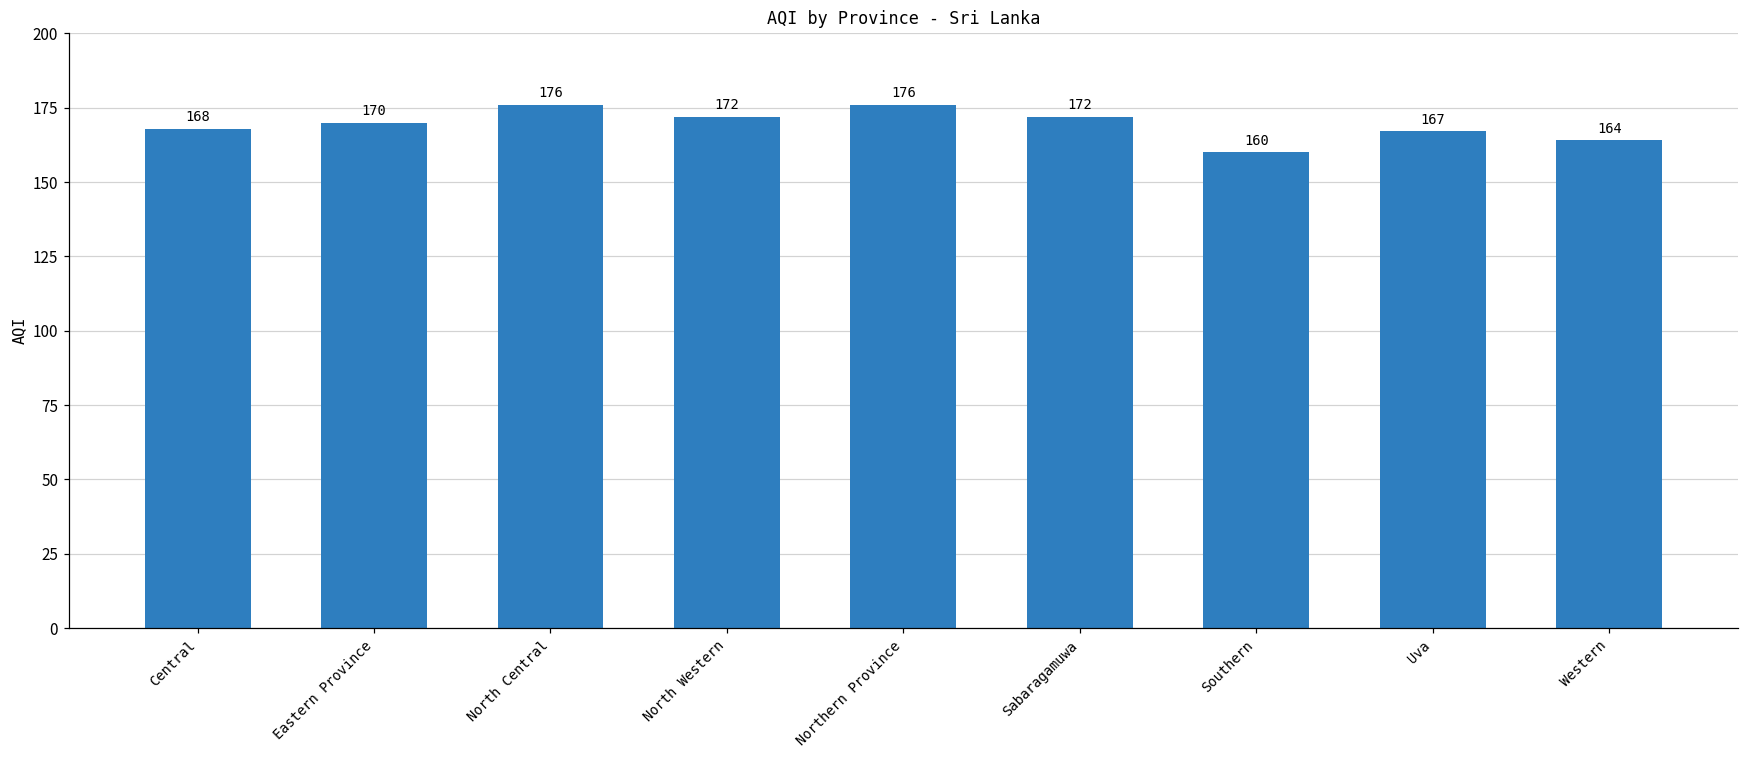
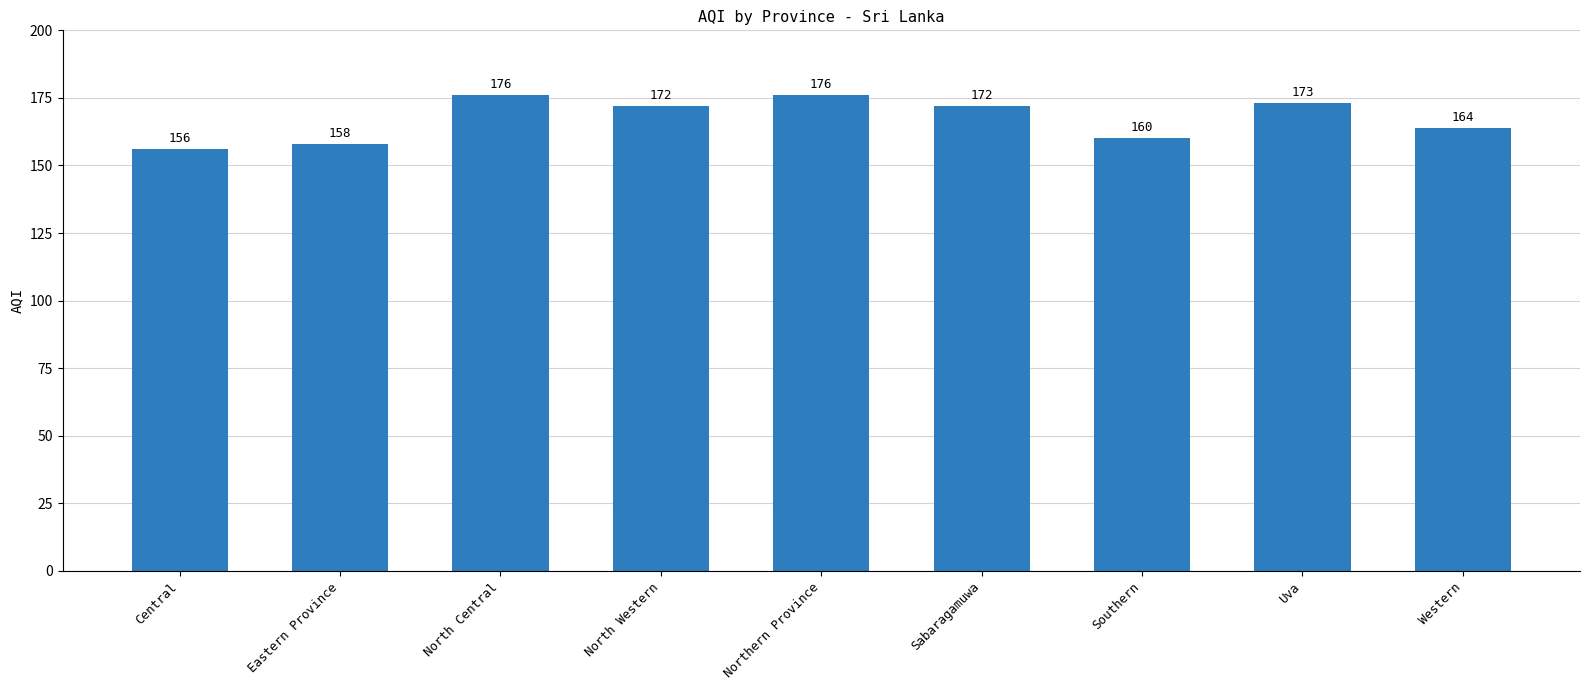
  {
-   "Central": 168,
-   "Eastern Province": 170,
+   "Central": 156,
+   "Eastern Province": 158,
    "North Central": 176,
    "North Western": 172,
    "Northern Province": 176,
    "Sabaragamuwa": 172,
    "Southern": 160,
-   "Uva": 167,
+   "Uva": 173,
    "Western": 164
  }
